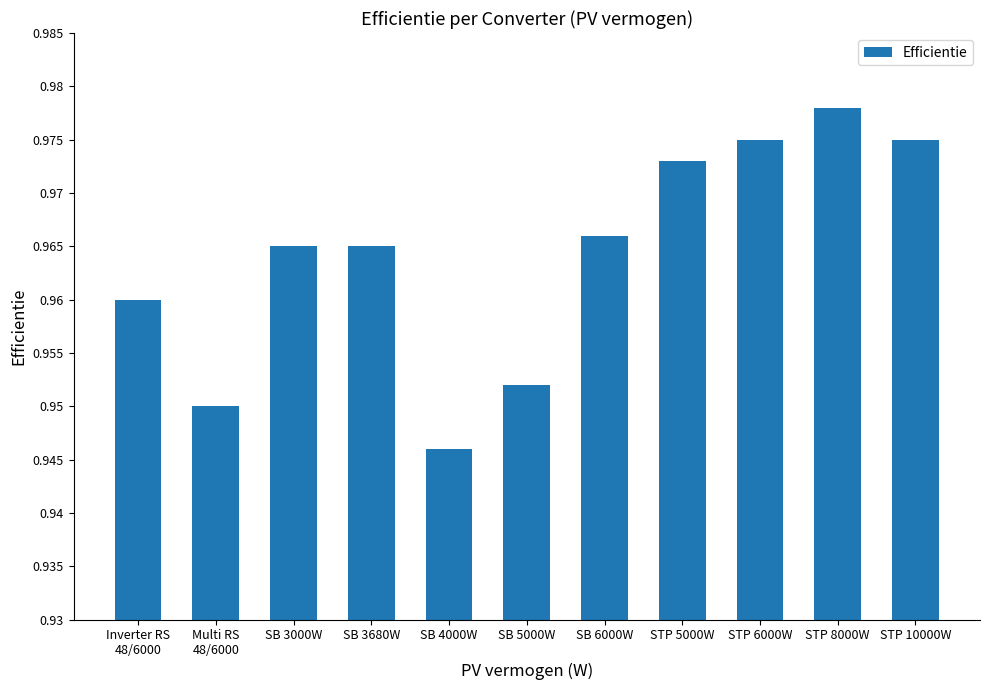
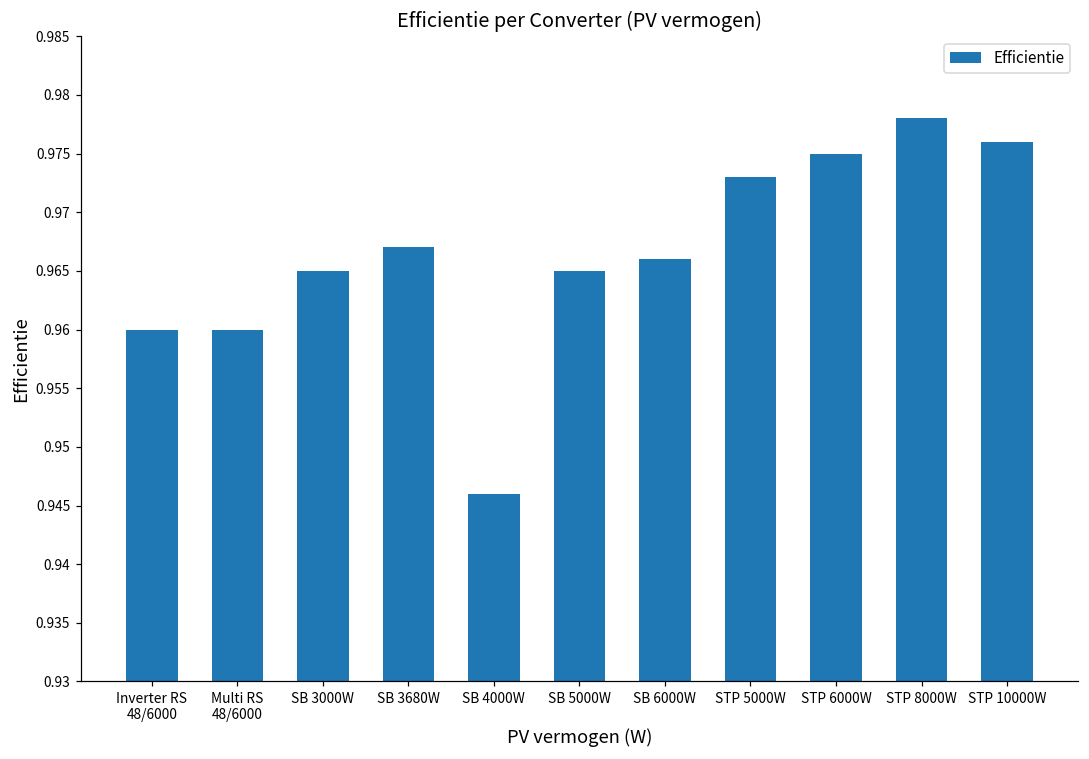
  {
    "Inverter RS 48/6000": 0.960,
-   "Multi RS 48/6000": 0.95,
+   "Multi RS 48/6000": 0.96,
    "SB 3000W": 0.965,
-   "SB 3680W": 0.965,
+   "SB 3680W": 0.967,
    "SB 4000W": 0.946,
-   "SB 5000W": 0.952,
+   "SB 5000W": 0.965,
    "SB 6000W": 0.966,
    "STP 5000W": 0.973,
    "STP 6000W": 0.975,
    "STP 8000W": 0.978,
-   "STP 10000W": 0.975
+   "STP 10000W": 0.976
  }
